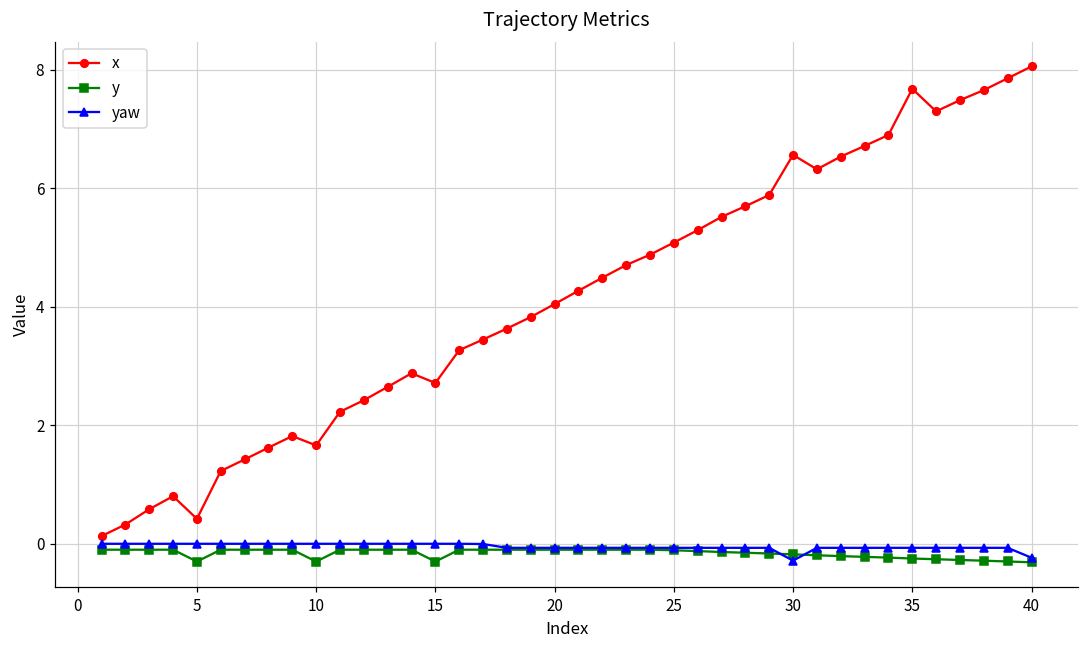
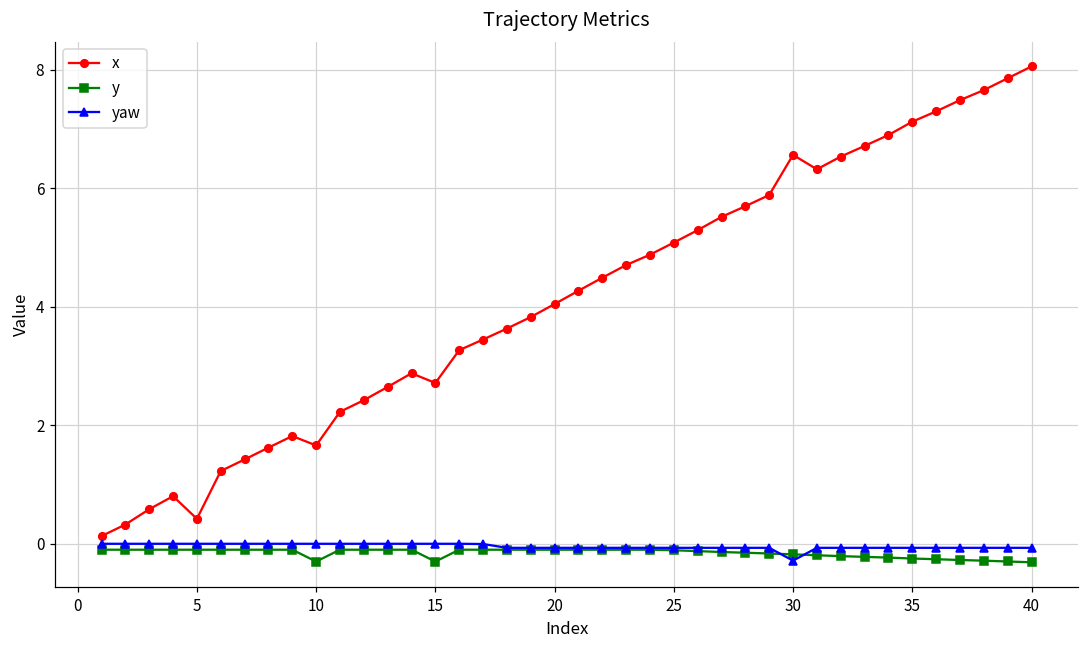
  {
    "x": {
      "5": 0.4,
      "10": 1.7,
      "15": 2.7,
      "20": 4.0,
      "25": 5.1,
      "30": 6.6,
-     "35": 7.7,
+     "35": 7.1,
      "40": 8.1
    },
    "y": {
-     "5": -0.3,
+     "5": -0.1,
      "10": -0.3,
      "15": -0.3,
      "30": -0.2,
      "35": -0.2,
      "40": -0.3
    },
    "yaw": {
      "5": 0.0,
      "10": 0.0,
      "15": 0.0,
      "30": -0.3,
      "35": -0.1,
-     "40": -0.2
+     "40": -0.1
    }
  }
